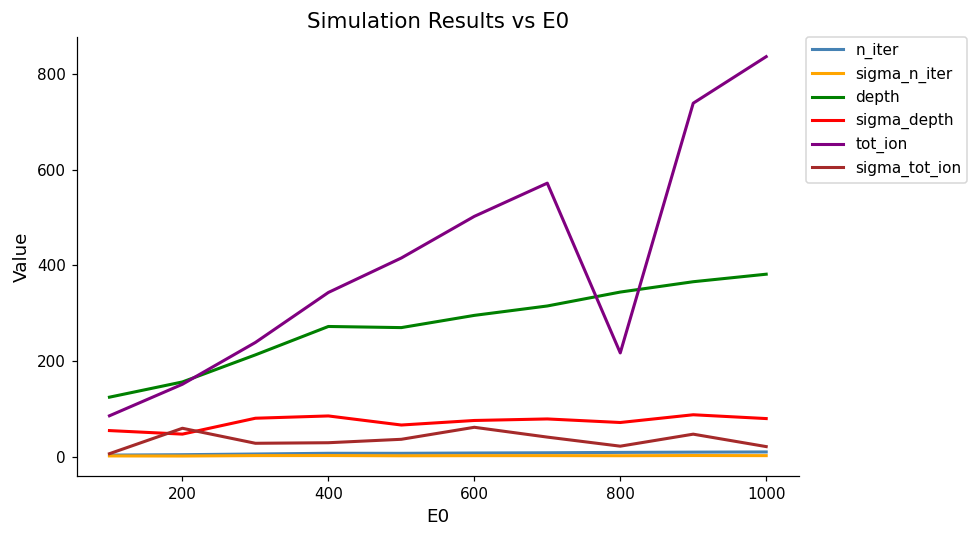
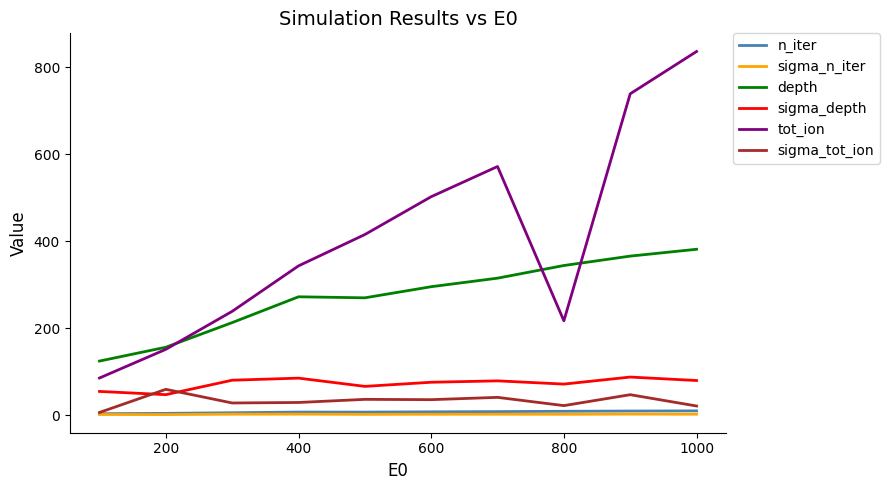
  {
    "n_iter": {
      "800": 10,
      "1000": 10
    },
    "sigma_n_iter": {
      "800": 0,
      "1000": 0
    },
    "depth": {
      "400": 270,
      "600": 300,
      "800": 340,
      "1000": 380
    },
    "sigma_depth": {
      "200": 50,
      "400": 80,
      "600": 80,
      "800": 70,
      "1000": 80
    },
    "tot_ion": {
      "400": 340,
      "600": 500,
      "800": 220,
      "1000": 840
    },
    "sigma_tot_ion": {
      "200": 60,
      "400": 30,
-     "600": 60,
+     "600": 40,
      "800": 20,
      "1000": 20
    }
  }
